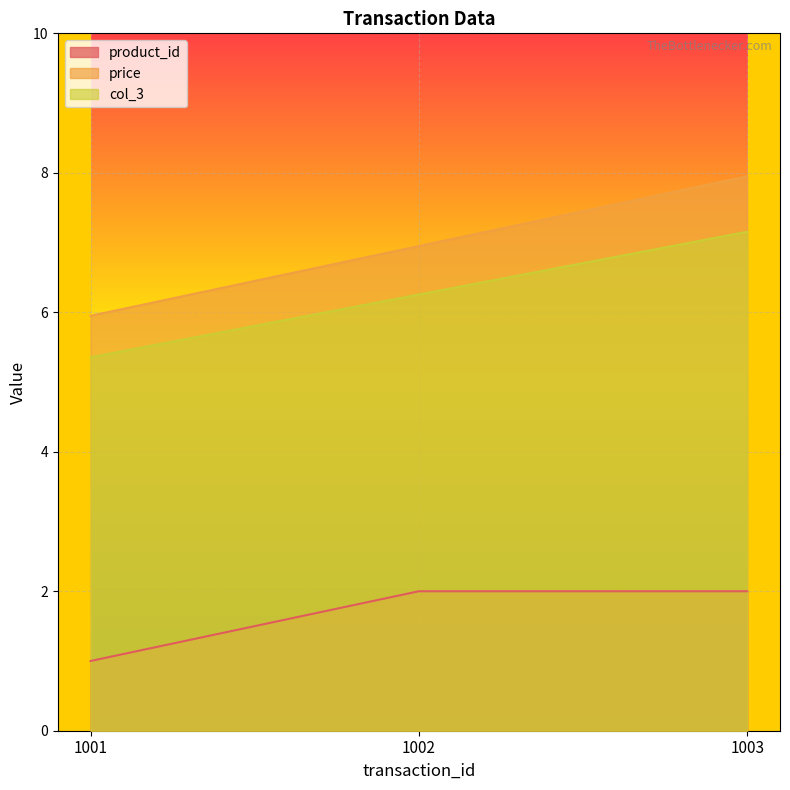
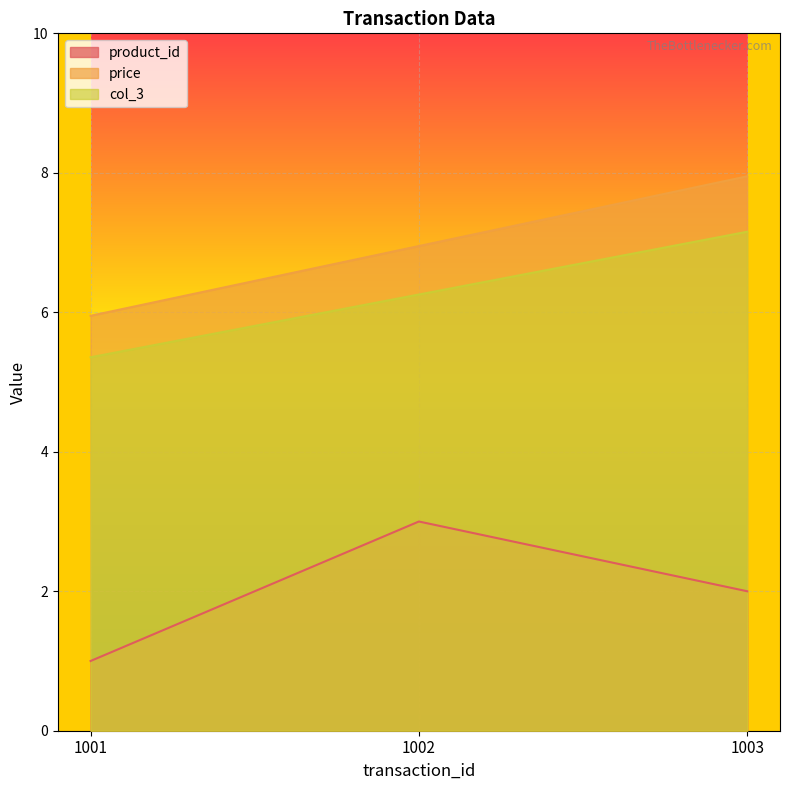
  {
    "product_id": {
      "1001": 1,
-     "1002": 2,
+     "1002": 3,
      "1003": 2
    }
  }
